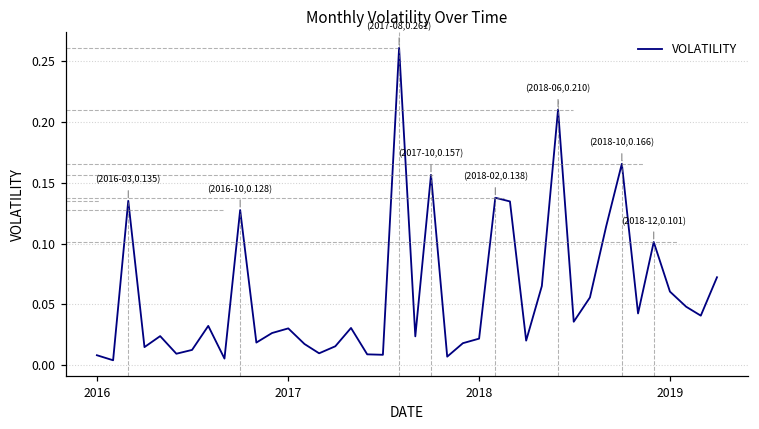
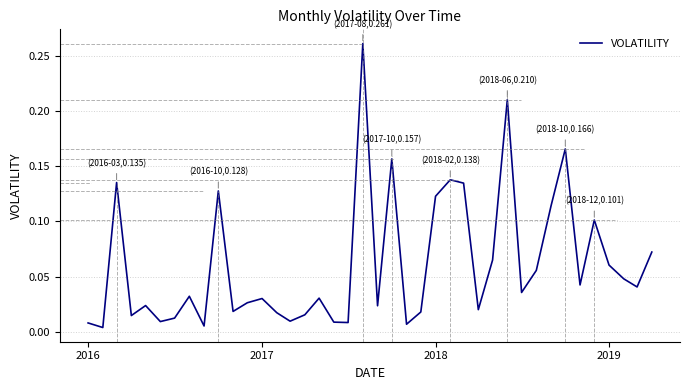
  {
    "2016": 0.008,
    "2017": 0.030,
-   "2018": 0.022,
+   "2018": 0.123,
    "2019": 0.060
  }
